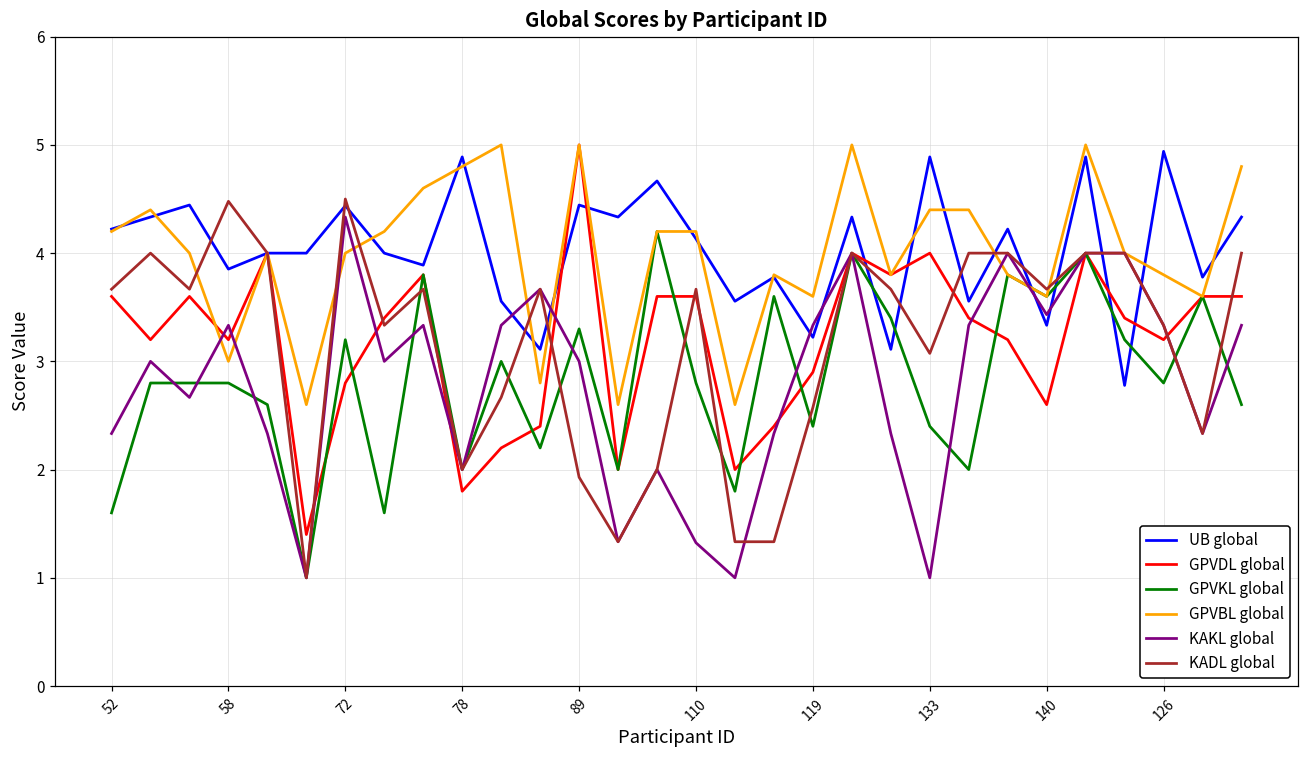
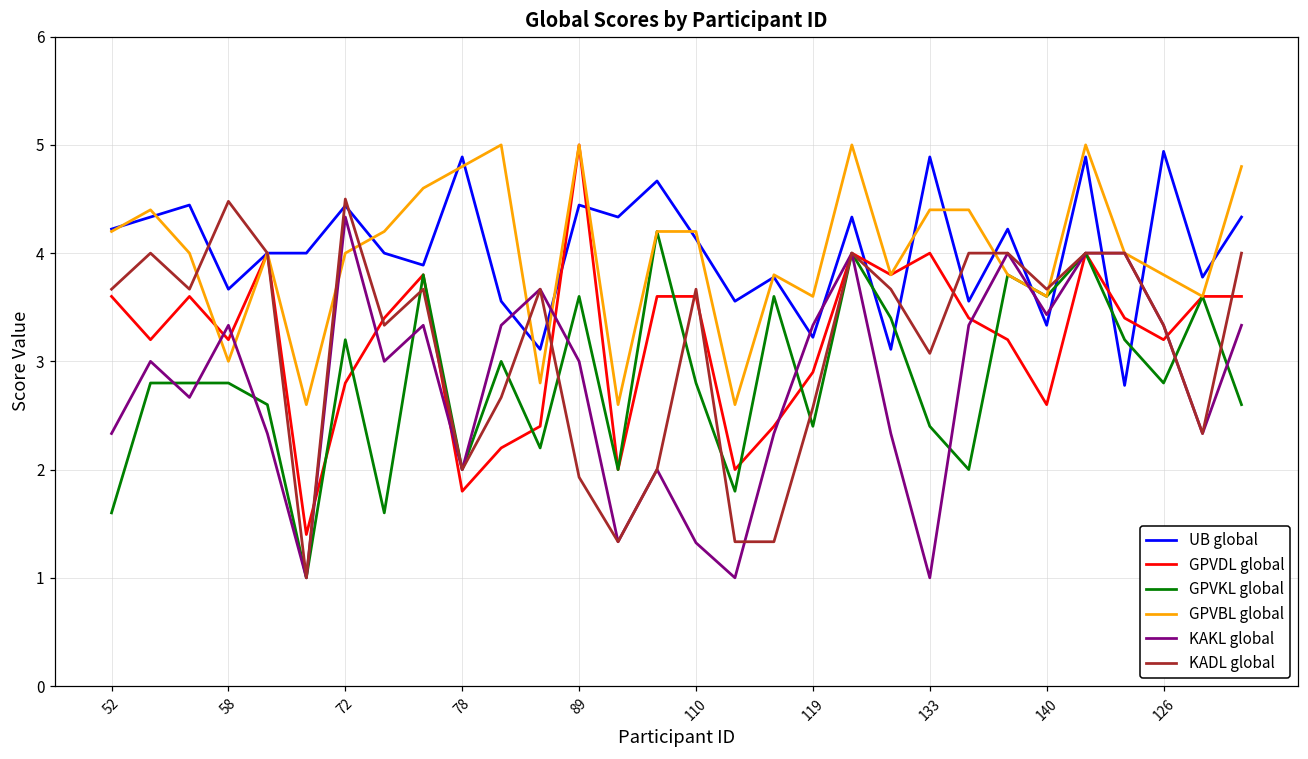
  {
    "UB global": {
-     "58": 3.9,
+     "58": 3.7,
      "72": 4.4,
      "78": 4.9,
      "89": 4.4,
      "110": 4.1,
      "119": 3.2,
      "133": 4.9,
      "140": 3.3,
      "126": 4.9
    },
    "GPVDL global": {
      "52": 3.6,
      "58": 3.2,
      "72": 2.8,
      "78": 1.8,
      "110": 3.6,
      "119": 2.9,
      "133": 4.0,
      "140": 2.6,
      "126": 3.2
    },
    "GPVKL global": {
      "52": 1.6,
      "58": 2.8,
      "72": 3.2,
-     "89": 3.3,
+     "89": 3.6,
      "110": 2.8,
      "119": 2.4,
      "133": 2.4,
      "126": 2.8
    },
    "GPVBL global": {
      "58": 3.0,
      "72": 4.0,
      "78": 4.8,
      "110": 4.2,
      "119": 3.6,
      "133": 4.4,
      "126": 3.8
    },
    "KAKL global": {
      "52": 2.3,
      "58": 3.3,
      "72": 4.3,
      "89": 3.0,
      "110": 1.3,
      "119": 3.3,
      "133": 1.0,
      "140": 3.4
    },
    "KADL global": {
      "52": 3.7,
      "58": 4.5,
      "72": 4.5,
      "89": 1.9,
      "110": 3.7,
      "119": 2.6,
      "133": 3.1,
      "140": 3.7
    }
  }
